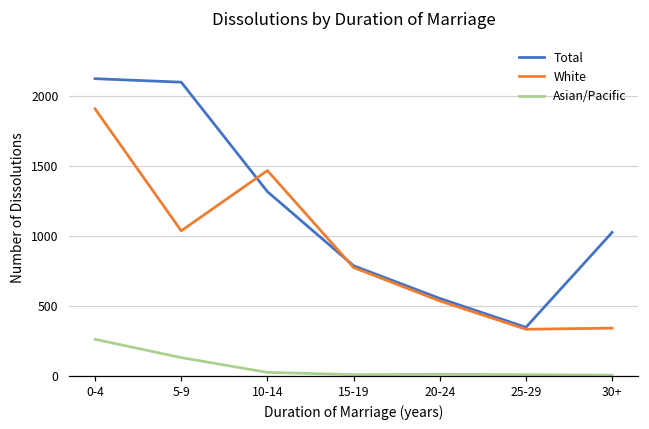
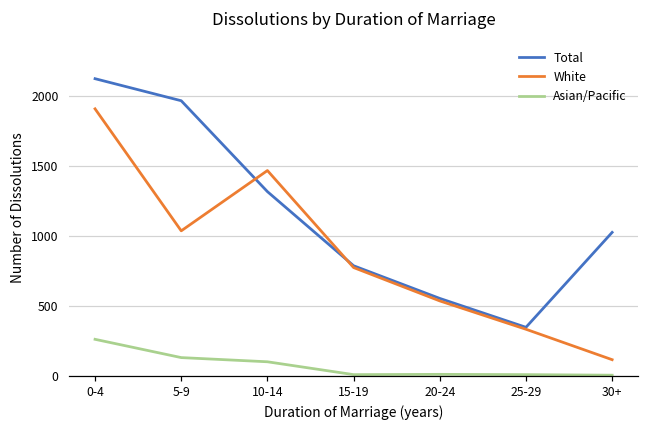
  {
    "Total": {
      "0-4": 2130,
-     "5-9": 2100,
+     "5-9": 1970,
      "10-14": 1320,
      "30+": 1030
    },
    "White": {
      "0-4": 1910,
      "5-9": 1040,
      "10-14": 1470,
-     "30+": 340
+     "30+": 110
    },
    "Asian/Pacific": {
      "0-4": 260,
      "5-9": 130,
-     "10-14": 20,
+     "10-14": 100,
      "15-19": 10,
      "20-24": 10,
      "25-29": 10,
      "30+": 0
    }
  }
